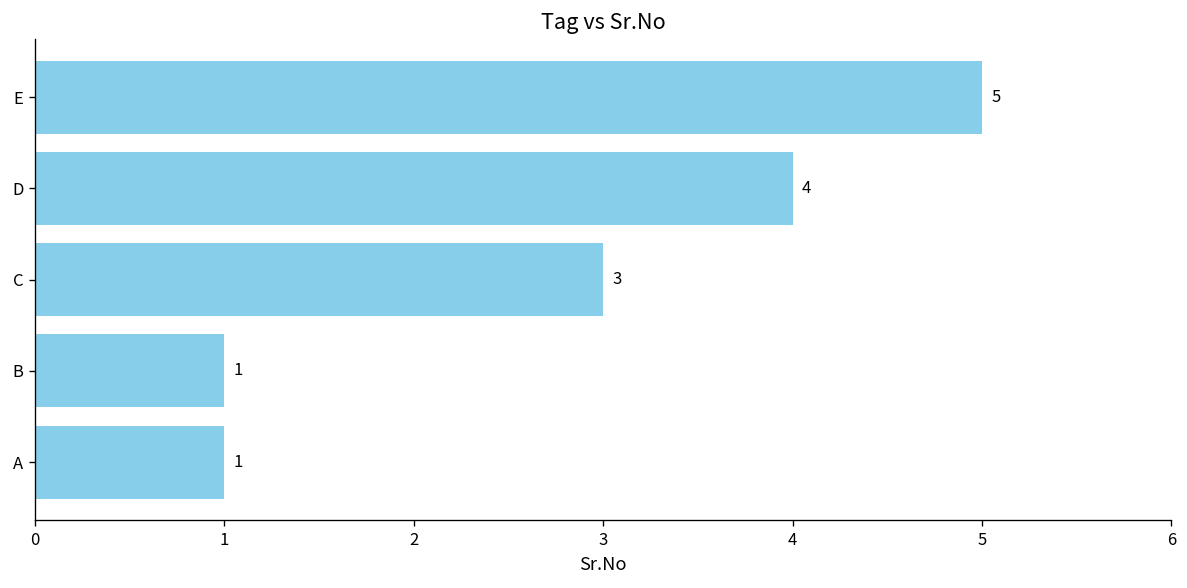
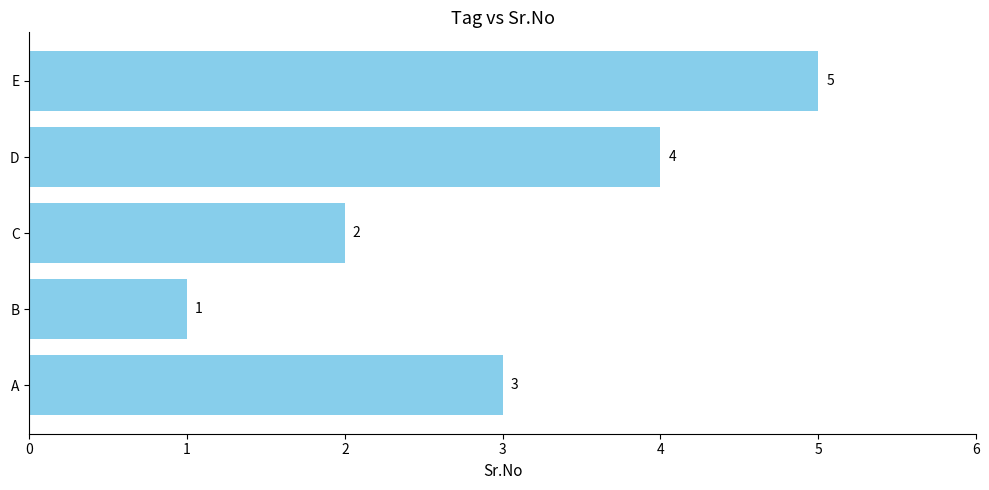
  {
    "E": 5,
    "D": 4,
-   "C": 3,
+   "C": 2,
    "B": 1,
-   "A": 1
+   "A": 3
  }
